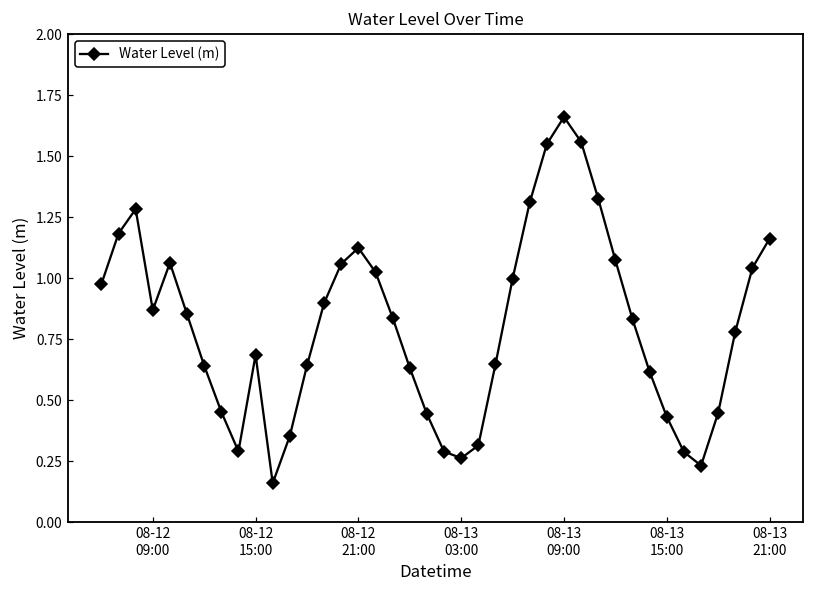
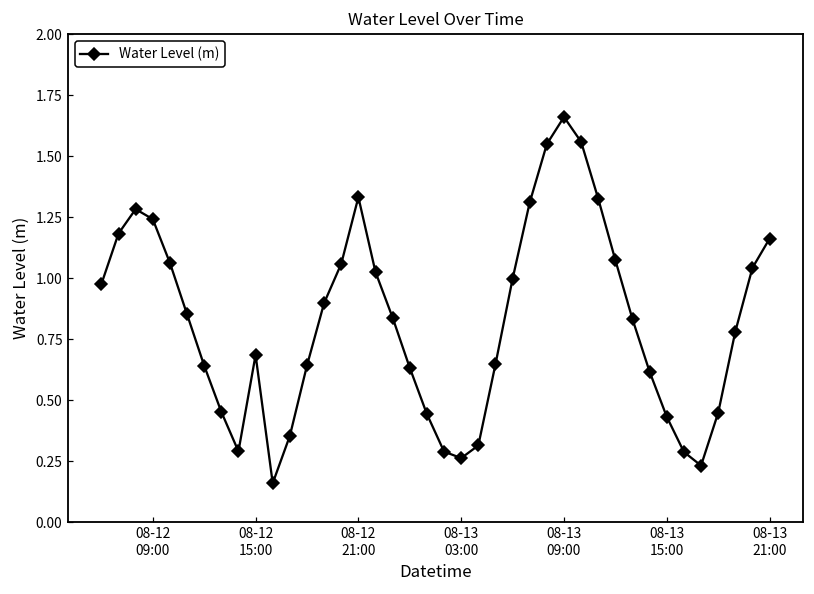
  {
-   "08-12 09:00": 0.87,
+   "08-12 09:00": 1.24,
    "08-12 15:00": 0.69,
-   "08-12 21:00": 1.12,
+   "08-12 21:00": 1.33,
    "08-13 03:00": 0.26,
    "08-13 09:00": 1.66,
    "08-13 15:00": 0.43,
    "08-13 21:00": 1.16
  }
